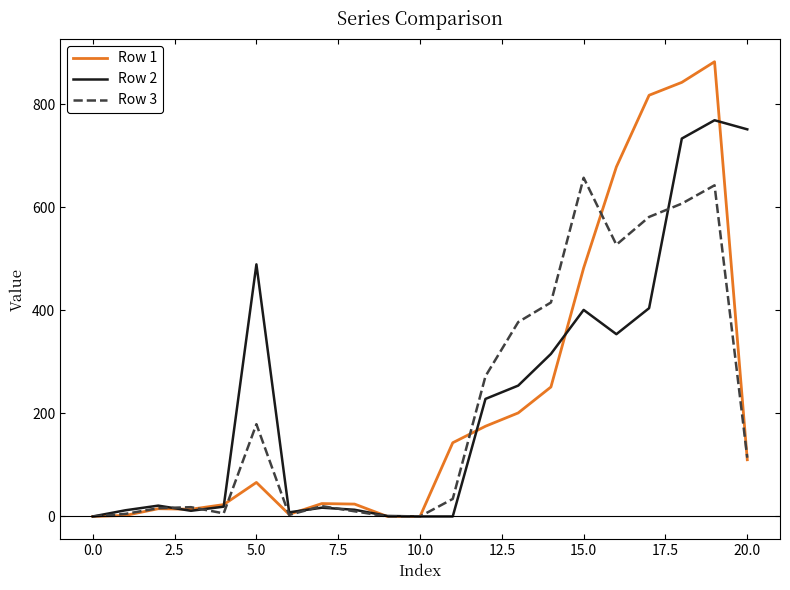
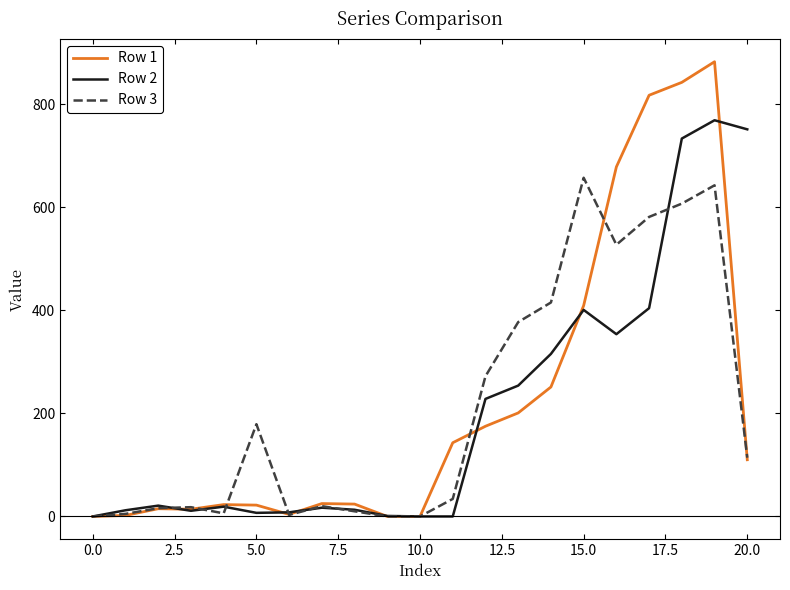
  {
    "Row 1": {
-     "5.0": 70,
-     "15.0": 480
+     "5.0": 20,
+     "15.0": 410
    },
    "Row 2": {
-     "5.0": 490,
+     "5.0": 10,
      "15.0": 400,
      "20.0": 750
    },
    "Row 3": {
      "5.0": 180,
      "15.0": 660
    }
  }
